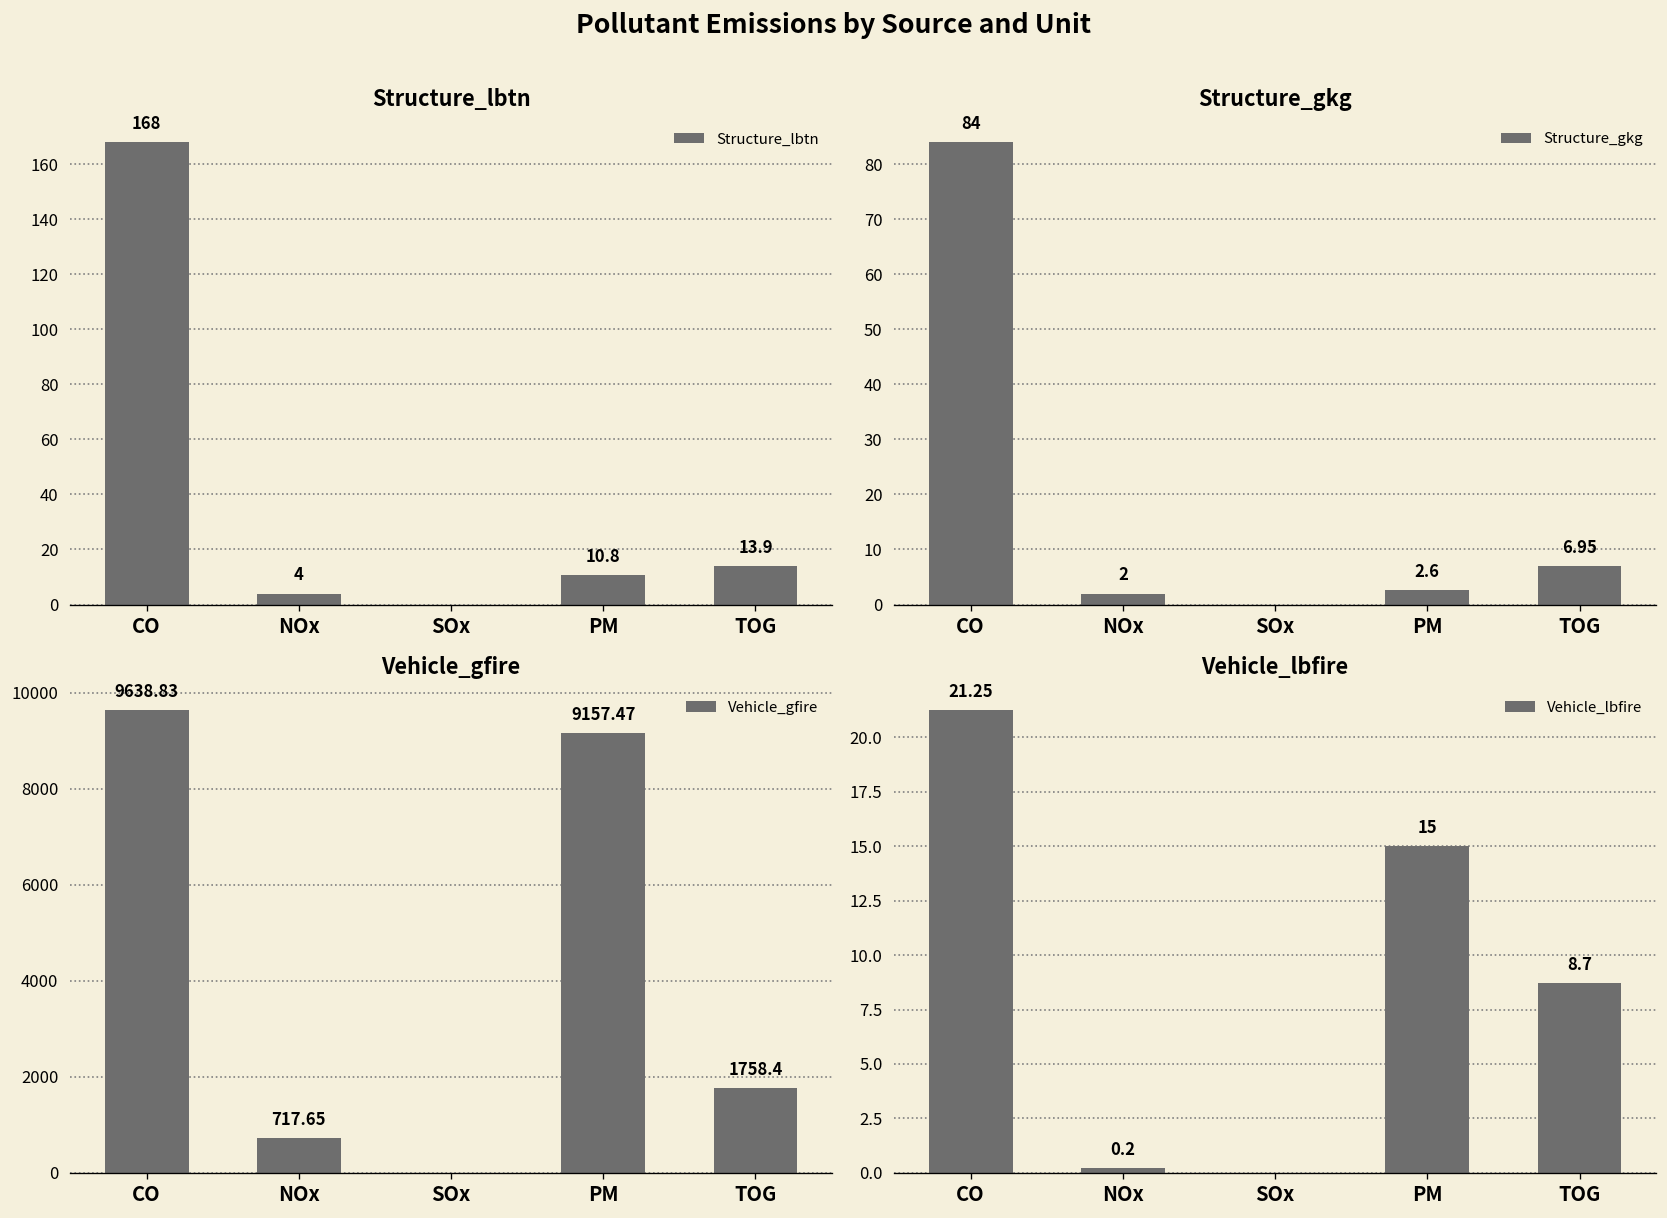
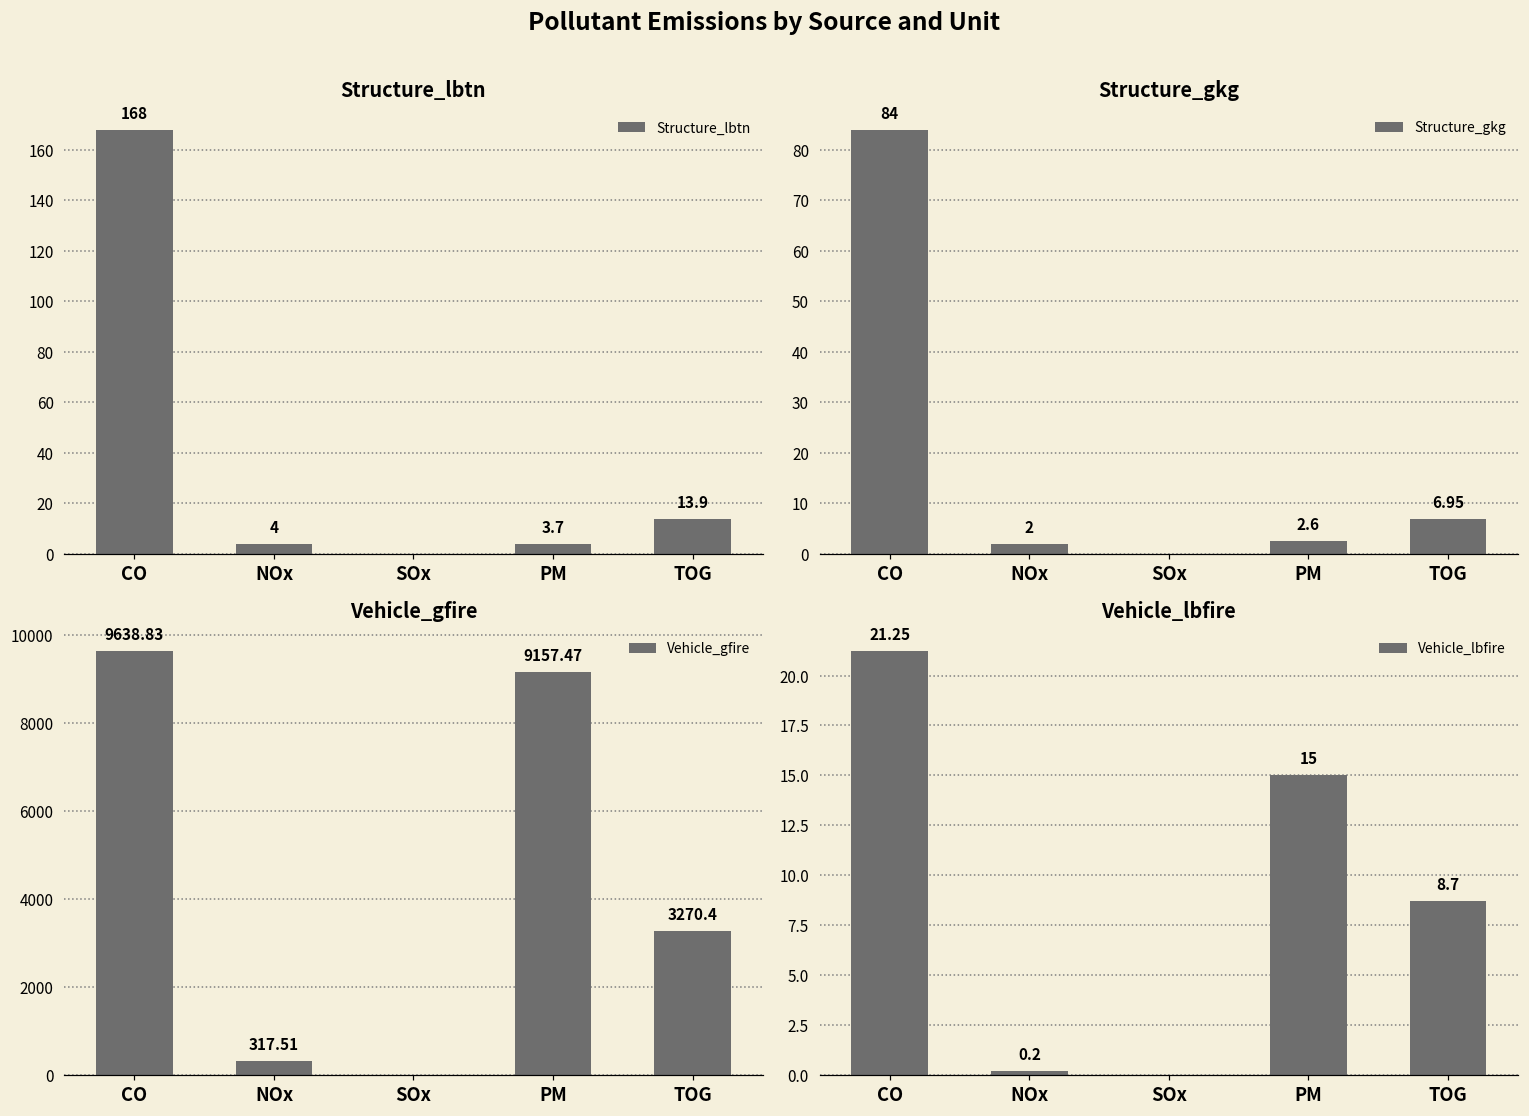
  {
    "Structure_lbtn": {
      "CO": 168,
      "NOx": 4,
-     "PM": 10.8,
+     "PM": 3.7,
      "TOG": 13.9
    },
    "Structure_gkg": {
      "CO": 84,
      "NOx": 2,
      "PM": 2.6,
      "TOG": 6.95
    },
    "Vehicle_gfire": {
      "CO": 9638.83,
-     "NOx": 717.65,
+     "NOx": 317.51,
      "PM": 9157.47,
-     "TOG": 1758.4
+     "TOG": 3270.4
    },
    "Vehicle_lbfire": {
      "CO": 21.25,
      "NOx": 0.2,
      "PM": 15,
      "TOG": 8.7
    }
  }
